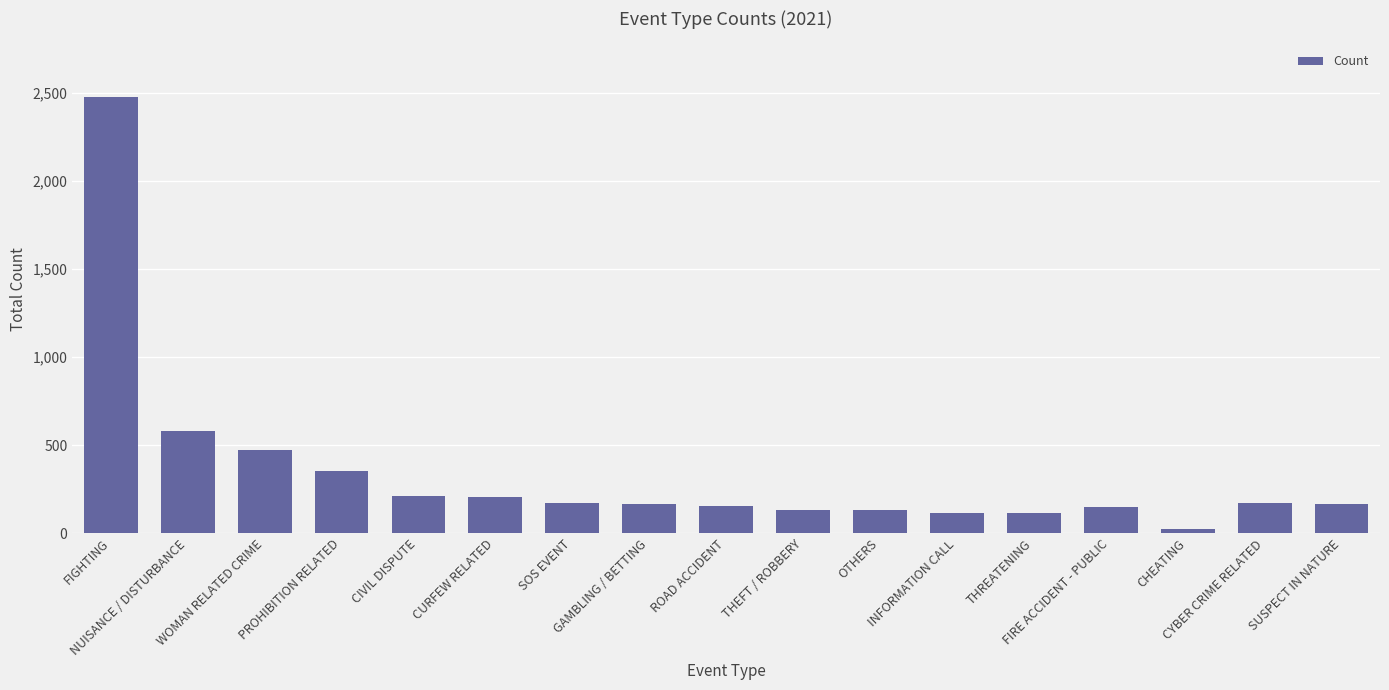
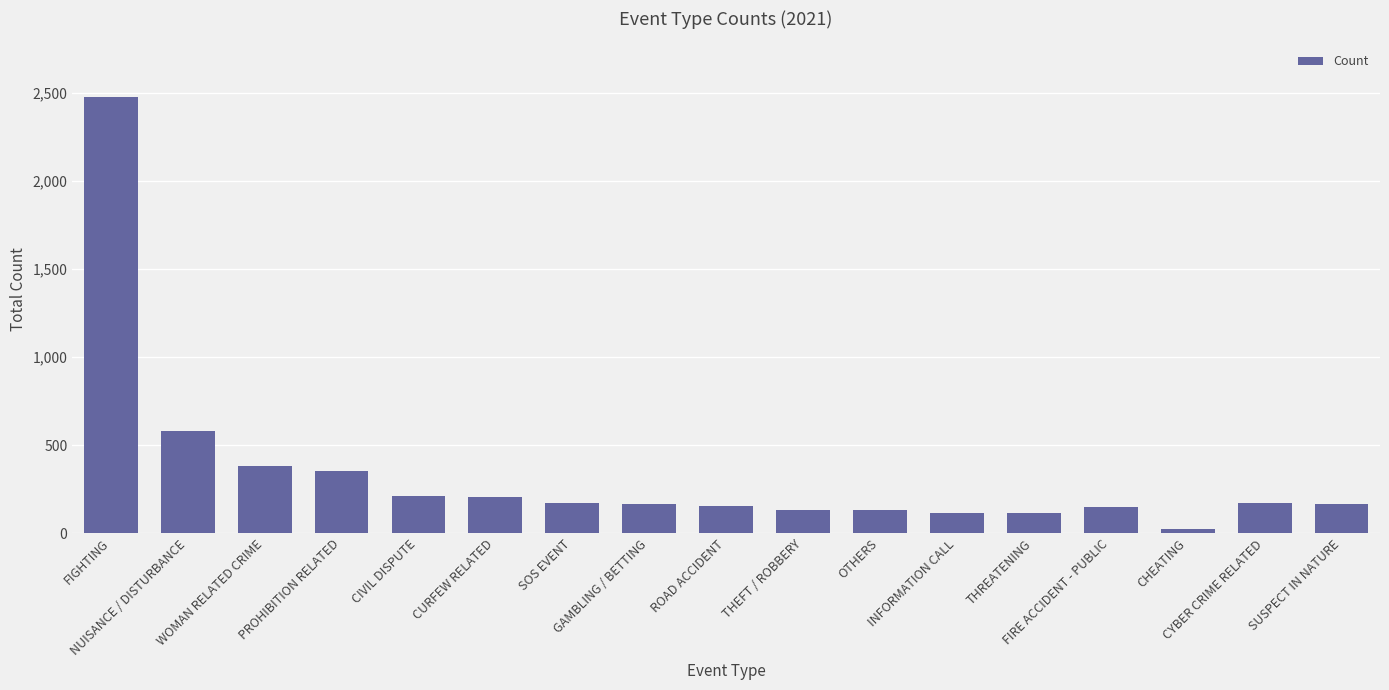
  {
    "FIGHTING": "2,480",
    "NUISANCE / DISTURBANCE": "580",
-   "WOMAN RELATED CRIME": "470",
+   "WOMAN RELATED CRIME": "380",
    "PROHIBITION RELATED": "350",
    "CIVIL DISPUTE": "210",
    "CURFEW RELATED": "210",
    "SOS EVENT": "170",
    "GAMBLING / BETTING": "170",
    "ROAD ACCIDENT": "160",
    "THEFT / ROBBERY": "130",
    "OTHERS": "130",
    "INFORMATION CALL": "110",
    "THREATENING": "110",
    "FIRE ACCIDENT - PUBLIC": "150",
    "CHEATING": "20",
    "CYBER CRIME RELATED": "170",
    "SUSPECT IN NATURE": "170"
  }
